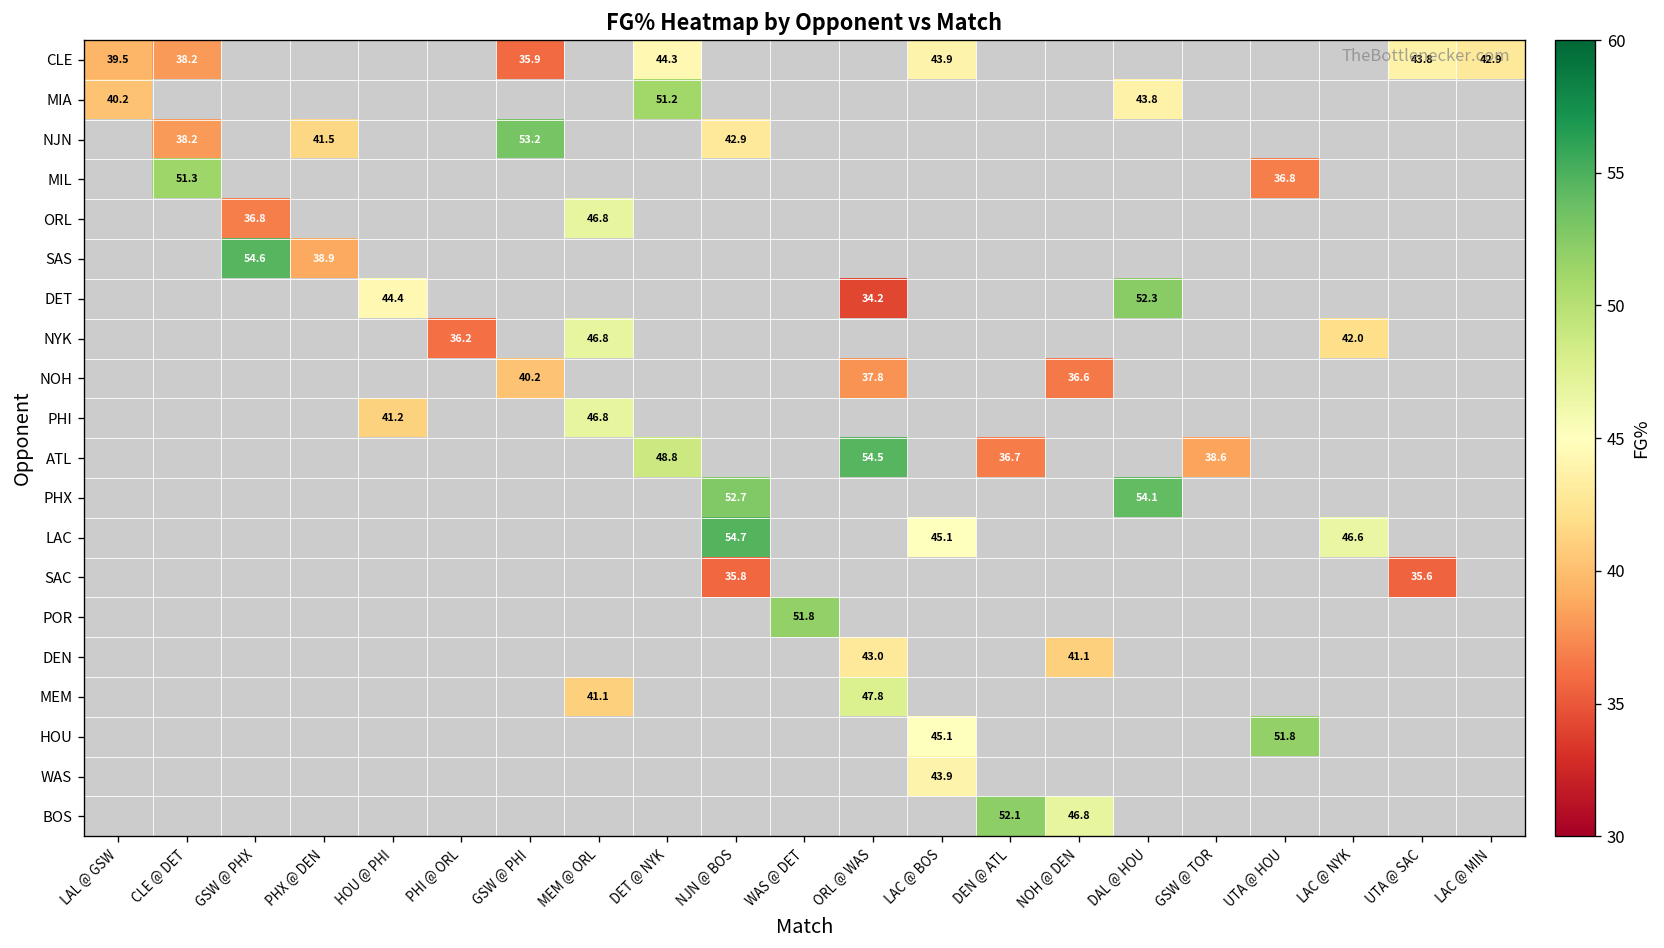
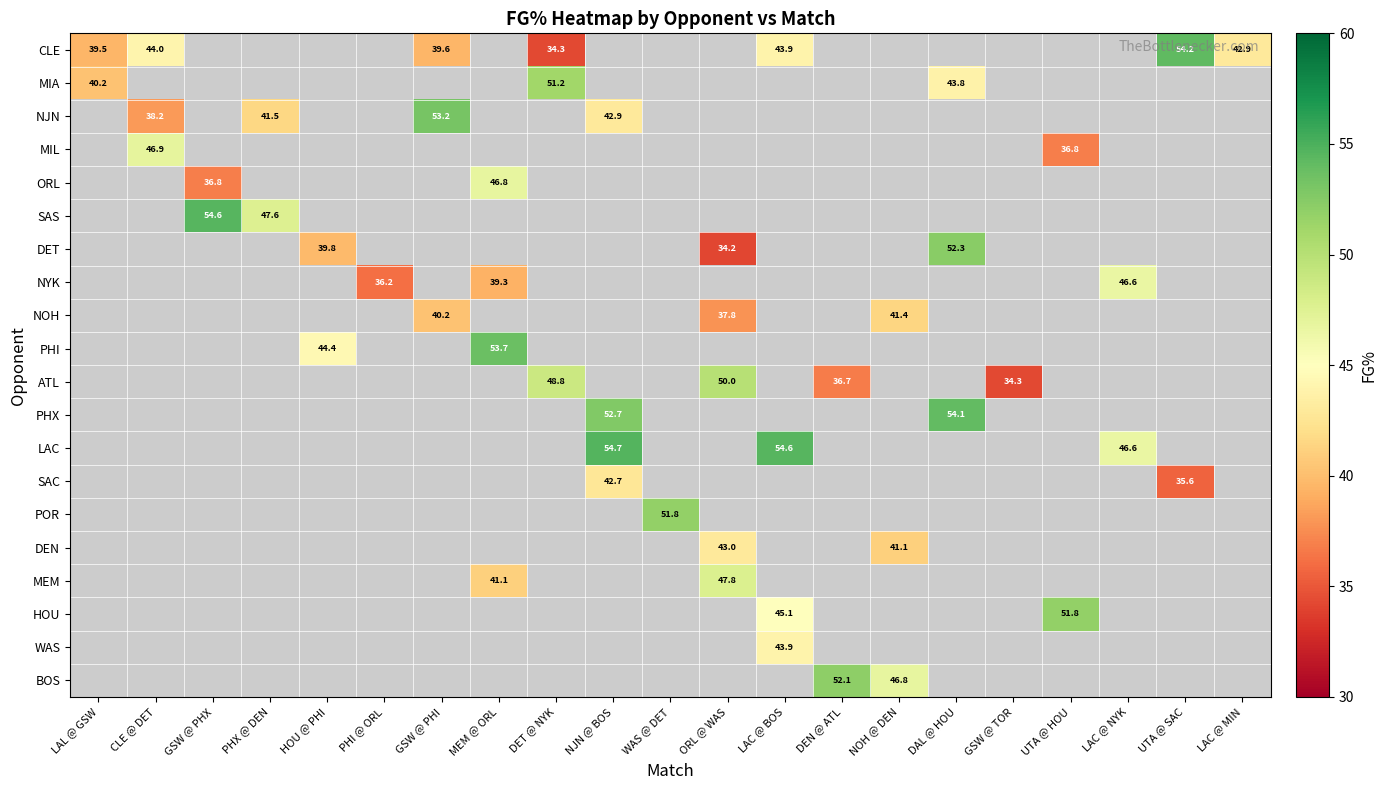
  {
    "CLE": {
      "LAL @ GSW": 39.5,
-     "CLE @ DET": 38.2,
-     "GSW @ PHI": 35.9,
-     "DET @ NYK": 44.3,
+     "CLE @ DET": 44.0,
+     "GSW @ PHI": 39.6,
+     "DET @ NYK": 34.3,
      "LAC @ BOS": 43.9,
-     "UTA @ SAC": 43.8
+     "UTA @ SAC": 54.2
    },
    "MIA": {
      "LAL @ GSW": 40.2,
      "DET @ NYK": 51.2,
      "DAL @ HOU": 43.8
    },
    "NJN": {
      "CLE @ DET": 38.2,
      "PHX @ DEN": 41.5,
      "GSW @ PHI": 53.2,
      "NJN @ BOS": 42.9
    },
    "MIL": {
-     "CLE @ DET": 51.3,
+     "CLE @ DET": 46.9,
      "UTA @ HOU": 36.8
    },
    "ORL": {
      "GSW @ PHX": 36.8,
      "MEM @ ORL": 46.8
    },
    "SAS": {
      "GSW @ PHX": 54.6,
-     "PHX @ DEN": 38.9
+     "PHX @ DEN": 47.6
    },
    "DET": {
-     "HOU @ PHI": 44.4,
+     "HOU @ PHI": 39.8,
      "ORL @ WAS": 34.2,
      "DAL @ HOU": 52.3
    },
    "NYK": {
      "PHI @ ORL": 36.2,
-     "MEM @ ORL": 46.8,
-     "LAC @ NYK": 42.0
+     "MEM @ ORL": 39.3,
+     "LAC @ NYK": 46.6
    },
    "NOH": {
      "GSW @ PHI": 40.2,
      "ORL @ WAS": 37.8,
-     "NOH @ DEN": 36.6
+     "NOH @ DEN": 41.4
    },
    "PHI": {
-     "HOU @ PHI": 41.2,
-     "MEM @ ORL": 46.8
+     "HOU @ PHI": 44.4,
+     "MEM @ ORL": 53.7
    },
    "ATL": {
      "DET @ NYK": 48.8,
-     "ORL @ WAS": 54.5,
+     "ORL @ WAS": 50.0,
      "DEN @ ATL": 36.7,
-     "GSW @ TOR": 38.6
+     "GSW @ TOR": 34.3
    },
    "PHX": {
      "NJN @ BOS": 52.7,
      "DAL @ HOU": 54.1
    },
    "LAC": {
      "NJN @ BOS": 54.7,
-     "LAC @ BOS": 45.1,
+     "LAC @ BOS": 54.6,
      "LAC @ NYK": 46.6
    },
    "SAC": {
-     "NJN @ BOS": 35.8,
+     "NJN @ BOS": 42.7,
      "UTA @ SAC": 35.6
    },
    "POR": {
      "WAS @ DET": 51.8
    },
    "DEN": {
      "ORL @ WAS": 43.0,
      "NOH @ DEN": 41.1
    },
    "MEM": {
      "MEM @ ORL": 41.1,
      "ORL @ WAS": 47.8
    },
    "HOU": {
      "LAC @ BOS": 45.1,
      "UTA @ HOU": 51.8
    },
    "WAS": {
      "LAC @ BOS": 43.9
    },
    "BOS": {
      "DEN @ ATL": 52.1,
      "NOH @ DEN": 46.8
    }
  }
